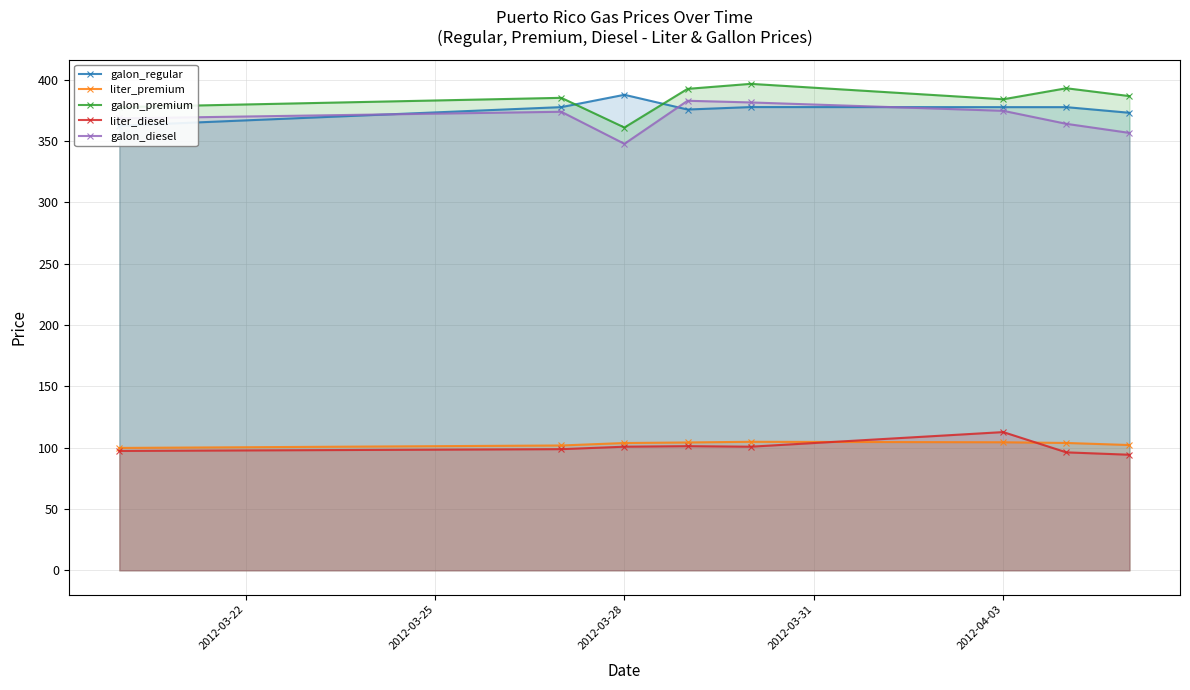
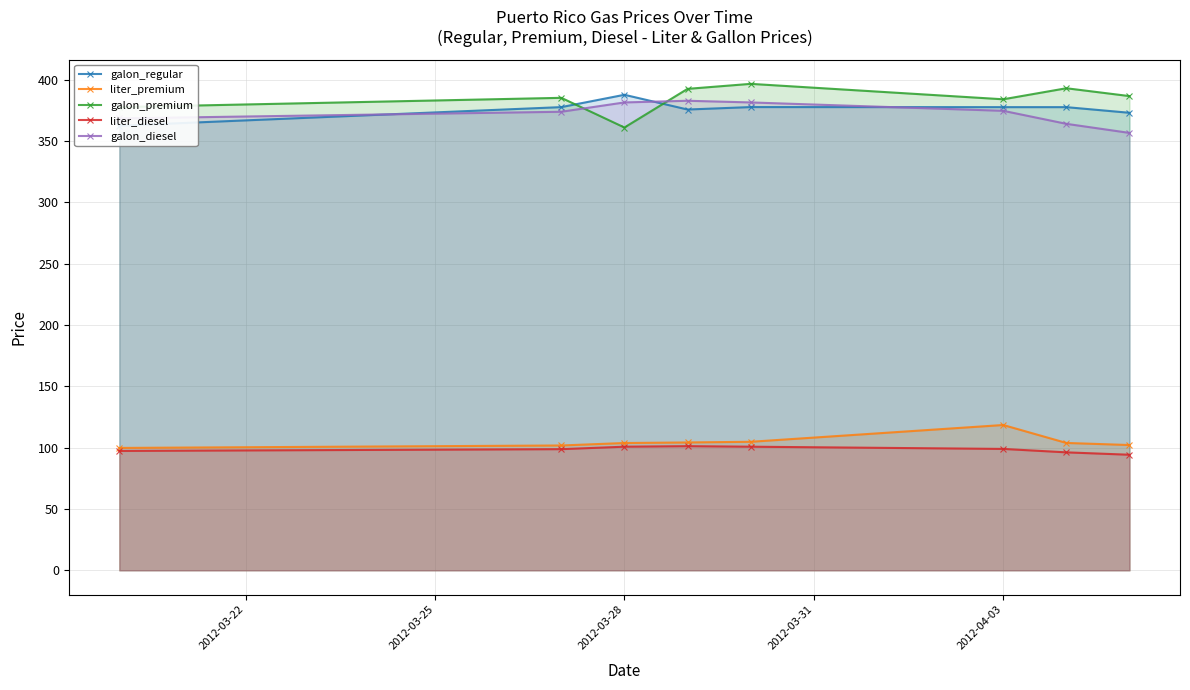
  {
    "galon_regular": {
      "2012-03-28": 388,
      "2012-04-03": 378
    },
    "liter_premium": {
      "2012-03-28": 104,
-     "2012-04-03": 104
+     "2012-04-03": 118
    },
    "galon_premium": {
      "2012-03-28": 361,
      "2012-04-03": 384
    },
    "liter_diesel": {
      "2012-03-28": 101,
-     "2012-04-03": 113
+     "2012-04-03": 99
    },
    "galon_diesel": {
-     "2012-03-28": 348,
+     "2012-03-28": 381,
      "2012-04-03": 375
    }
  }
